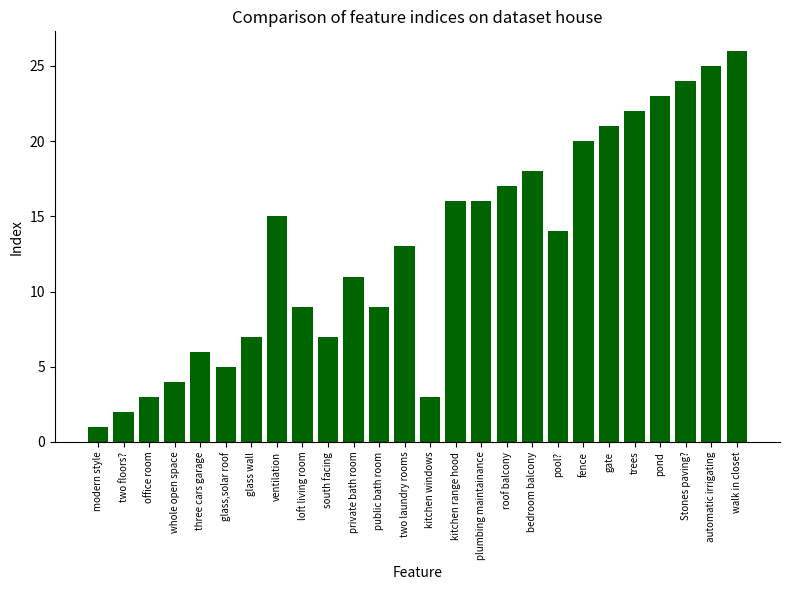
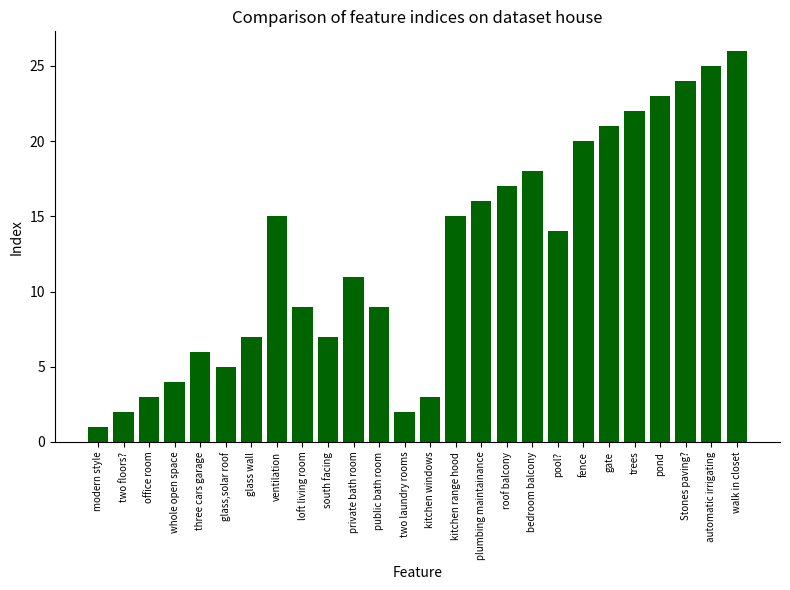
  {
    "modern style": 1,
    "two floors?": 2,
    "office room": 3,
    "whole open space": 4,
    "three cars garage": 6,
    "glass,solar roof": 5,
    "glass wall": 7,
    "ventilation": 15,
    "loft living room": 9,
    "south facing": 7,
    "private bath room": 11,
    "public bath room": 9,
-   "two laundry rooms": 13,
+   "two laundry rooms": 2,
    "kitchen windows": 3,
-   "kitchen range hood": 16,
+   "kitchen range hood": 15,
    "plumbing maintainance": 16,
    "roof balcony": 17,
    "bedroom balcony": 18,
    "pool?": 14,
    "fence": 20,
    "gate": 21,
    "trees": 22,
    "pond": 23,
    "Stones paving?": 24,
    "automatic irrigating": 25,
    "walk in closet": 26
  }
